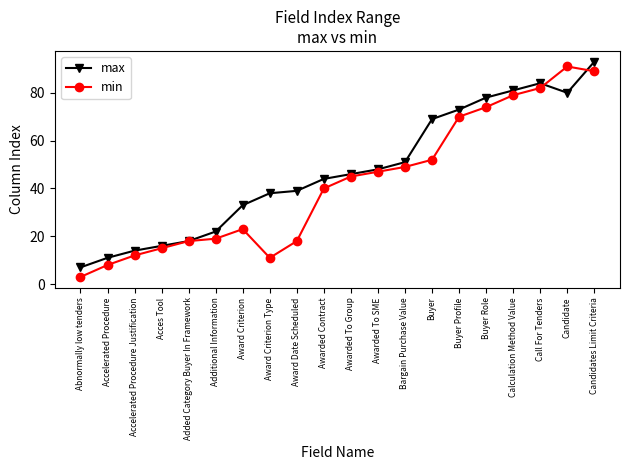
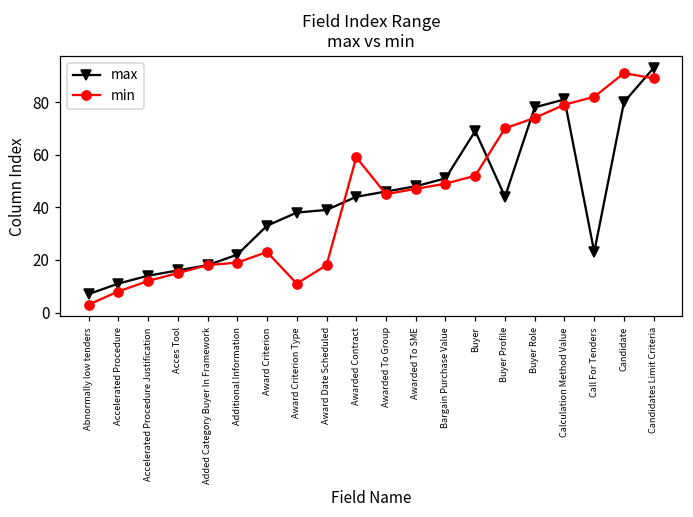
  {
    "max": {
      "Abnormally low tenders": 7,
      "Accelerated Procedure": 11,
      "Accelerated Procedure Justification": 14,
      "Additional Information": 22,
      "Award Criterion": 33,
      "Award Criterion Type": 38,
      "Award Date Scheduled": 39,
      "Awarded Contract": 44,
      "Bargain Purchase Value": 51,
      "Buyer": 69,
-     "Buyer Profile": 73,
+     "Buyer Profile": 44,
      "Buyer Role": 78,
      "Calculation Method Value": 81,
-     "Call For Tenders": 84,
+     "Call For Tenders": 23,
      "Candidate": 80,
      "Candidates Limit Criteria": 93
    },
    "min": {
      "Abnormally low tenders": 3,
      "Accelerated Procedure": 8,
      "Accelerated Procedure Justification": 12,
      "Additional Information": 19,
      "Award Criterion": 23,
      "Award Criterion Type": 11,
      "Award Date Scheduled": 18,
-     "Awarded Contract": 40,
+     "Awarded Contract": 59,
      "Bargain Purchase Value": 49,
      "Buyer": 52,
      "Buyer Profile": 70,
      "Buyer Role": 74,
      "Calculation Method Value": 79,
      "Call For Tenders": 82,
      "Candidate": 91,
      "Candidates Limit Criteria": 89
    }
  }
